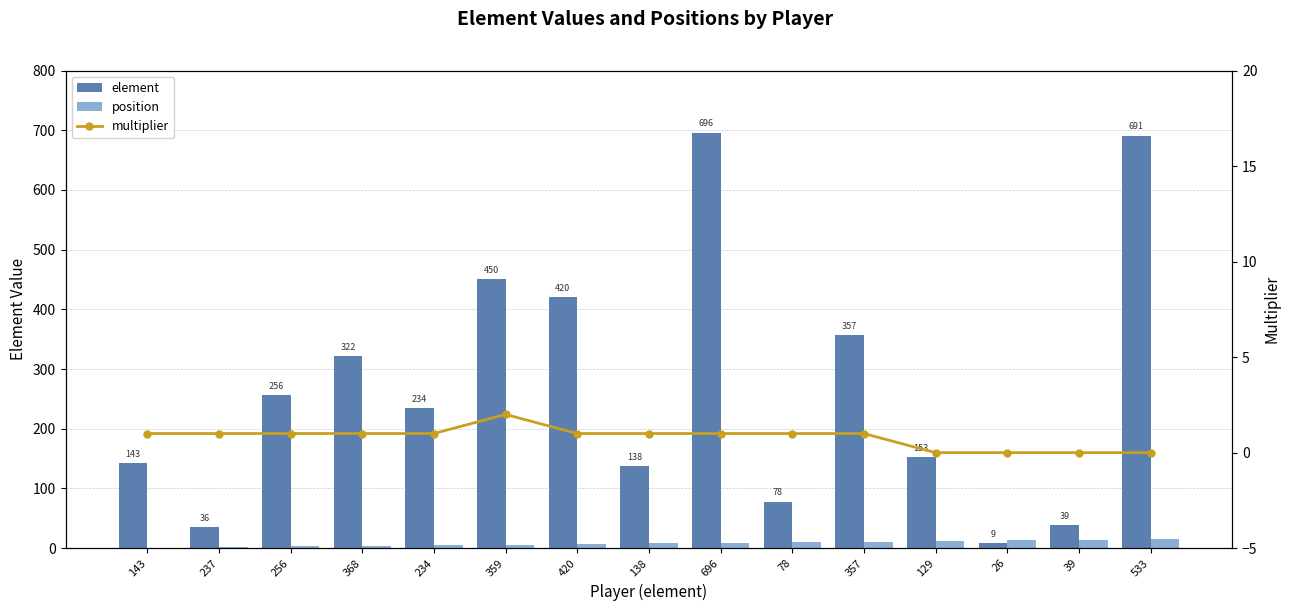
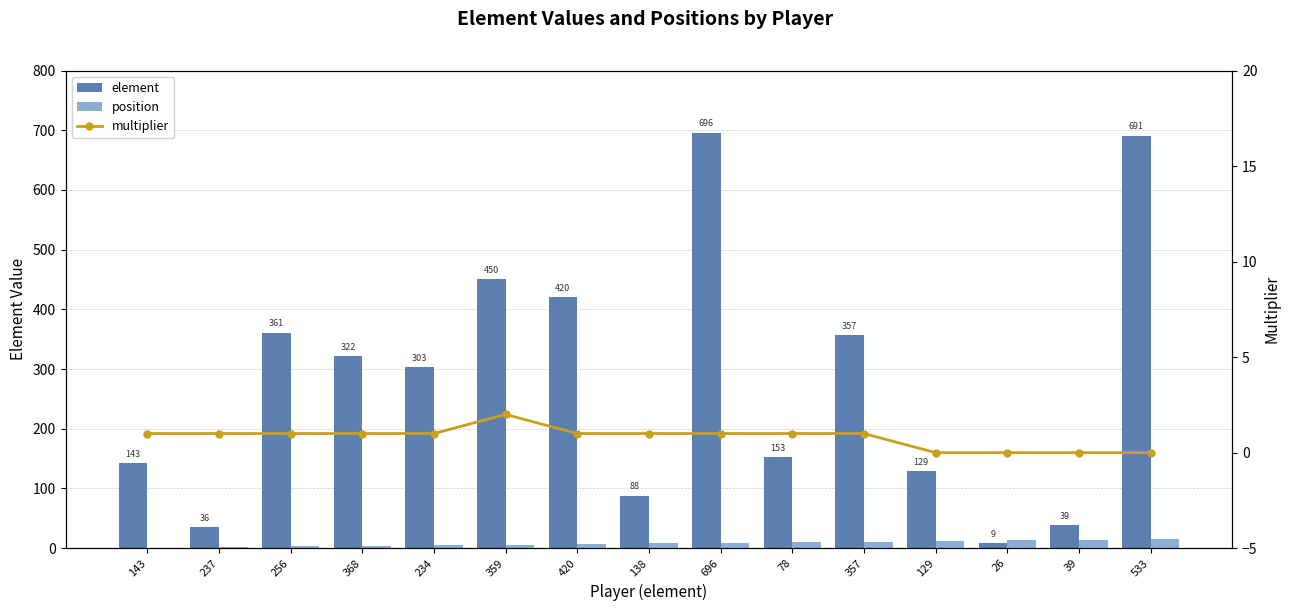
  {
    "element": {
      "143": 143,
      "237": 36,
-     "256": 256,
+     "256": 361,
      "368": 322,
-     "234": 234,
+     "234": 303,
      "359": 450,
      "420": 420,
-     "138": 138,
+     "138": 88,
      "696": 696,
-     "78": 78,
+     "78": 153,
      "357": 357,
-     "129": 153,
+     "129": 129,
      "26": 9,
      "39": 39,
      "533": 691
    }
  }
